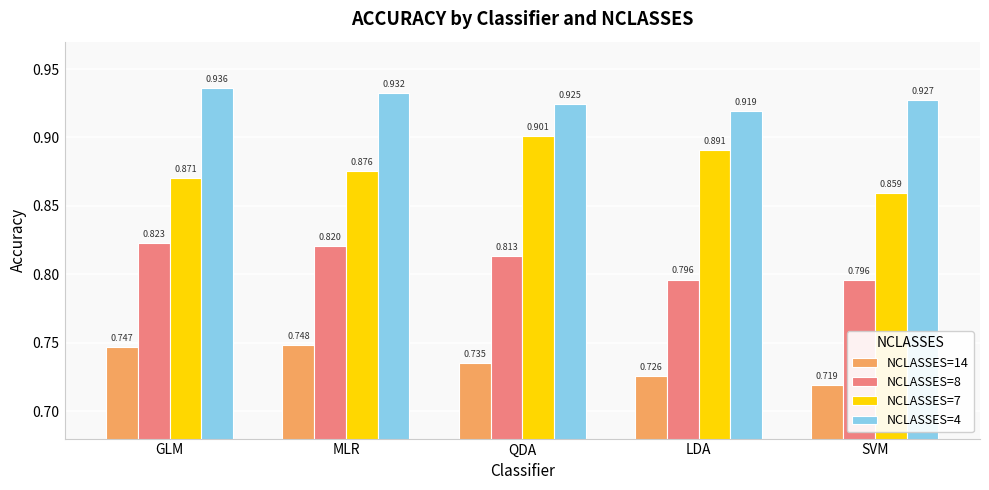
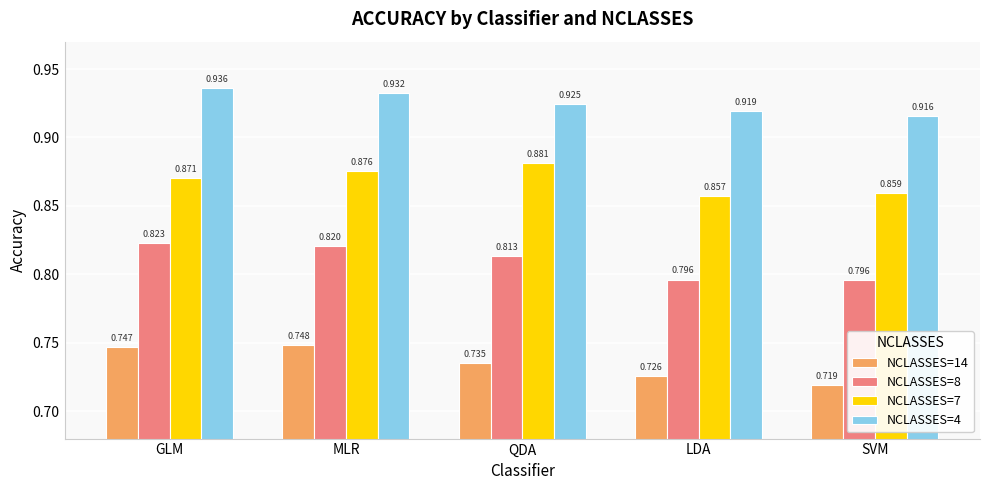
  {
    "NCLASSES=7": {
      "GLM": 0.871,
      "MLR": 0.876,
-     "QDA": 0.901,
-     "LDA": 0.891,
+     "QDA": 0.881,
+     "LDA": 0.857,
      "SVM": 0.859
    },
    "NCLASSES=4": {
      "GLM": 0.936,
      "MLR": 0.932,
      "QDA": 0.925,
      "LDA": 0.919,
-     "SVM": 0.927
+     "SVM": 0.916
    }
  }
